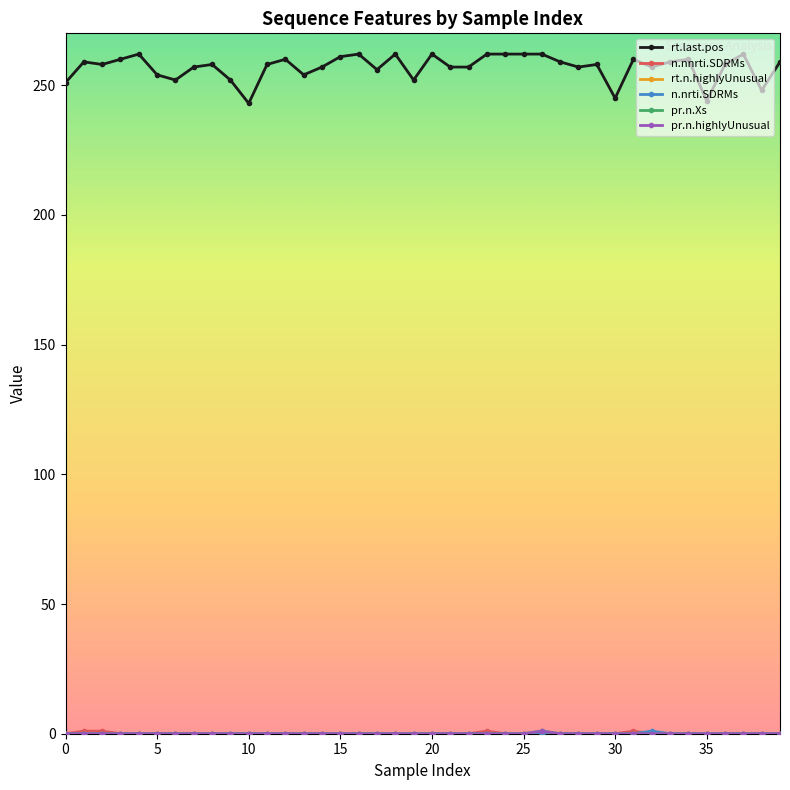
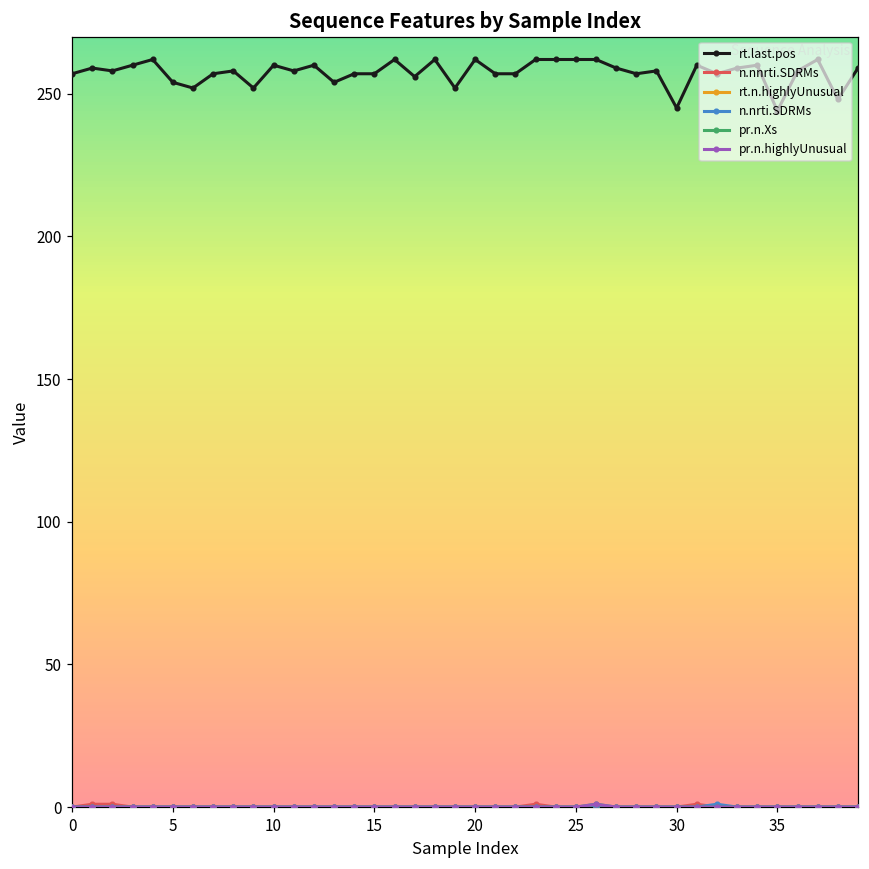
  {
    "rt.last.pos": {
-     "0": 251,
+     "0": 257,
      "5": 254,
-     "10": 243,
-     "15": 261,
+     "10": 260,
+     "15": 257,
      "20": 262,
      "25": 262,
      "30": 245
    }
  }
